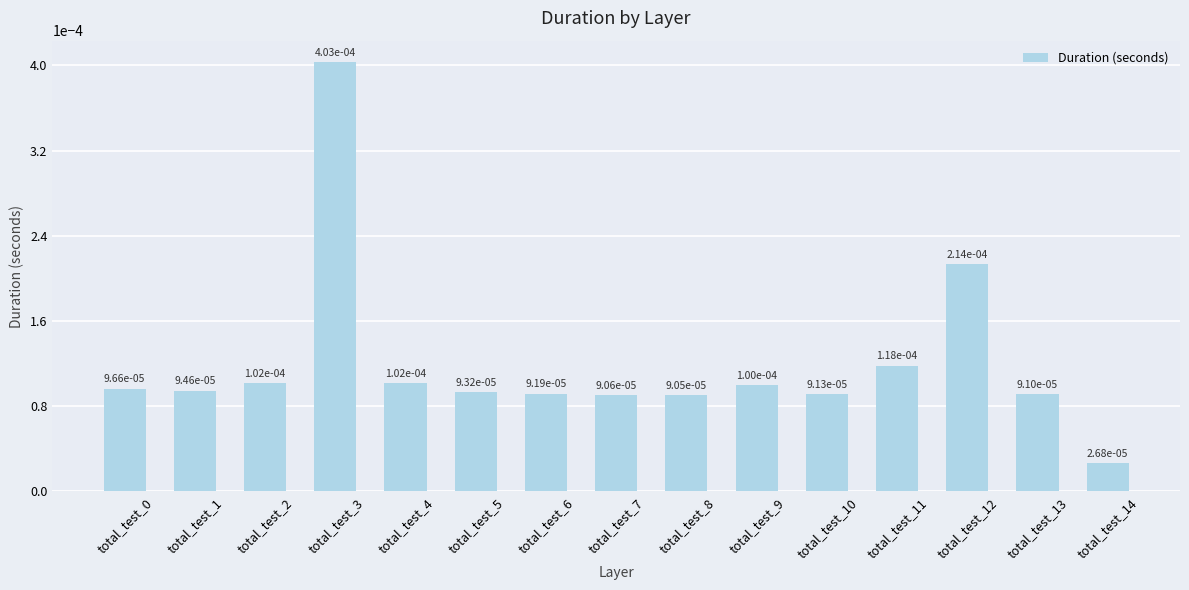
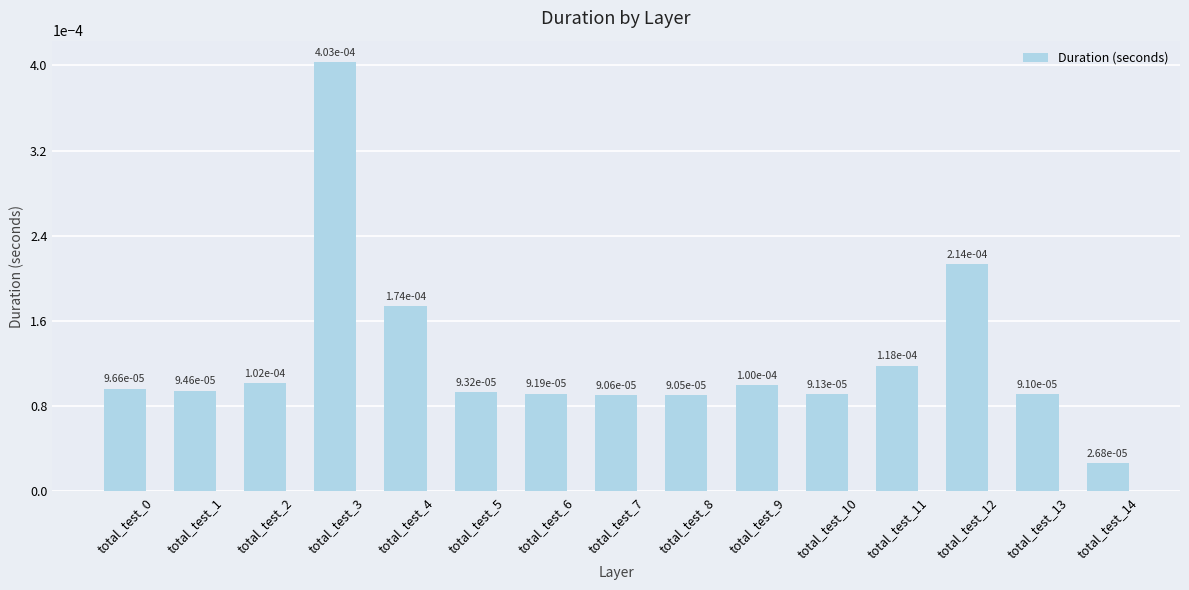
  {
    "total_test_0": "9.66e-05",
    "total_test_1": "9.46e-05",
    "total_test_2": "1.02e-04",
    "total_test_3": "4.03e-04",
-   "total_test_4": "1.02e-04",
+   "total_test_4": "1.74e-04",
    "total_test_5": "9.32e-05",
    "total_test_6": "9.19e-05",
    "total_test_7": "9.06e-05",
    "total_test_8": "9.05e-05",
    "total_test_9": "1.00e-04",
    "total_test_10": "9.13e-05",
    "total_test_11": "1.18e-04",
    "total_test_12": "2.14e-04",
    "total_test_13": "9.10e-05",
    "total_test_14": "2.68e-05"
  }
